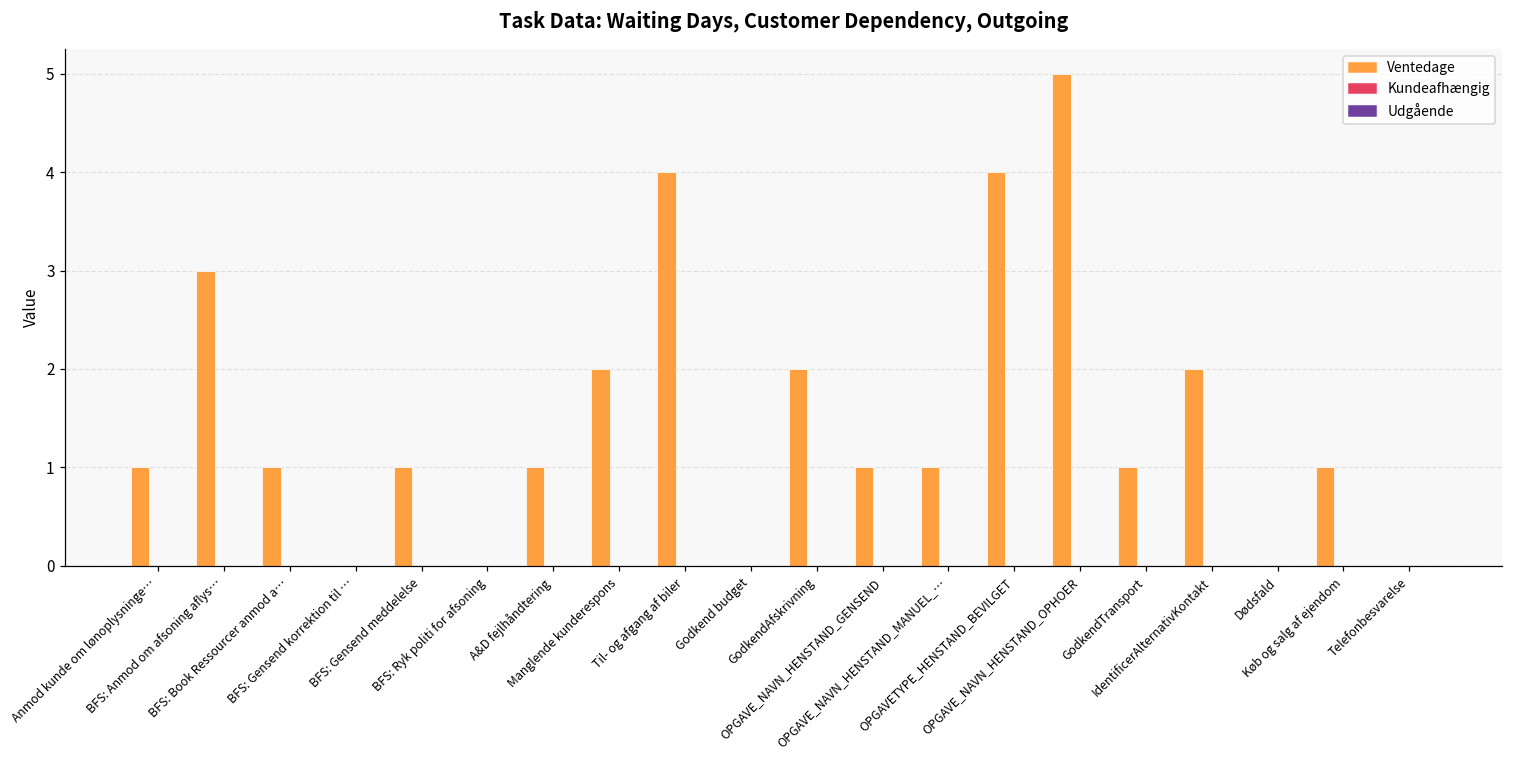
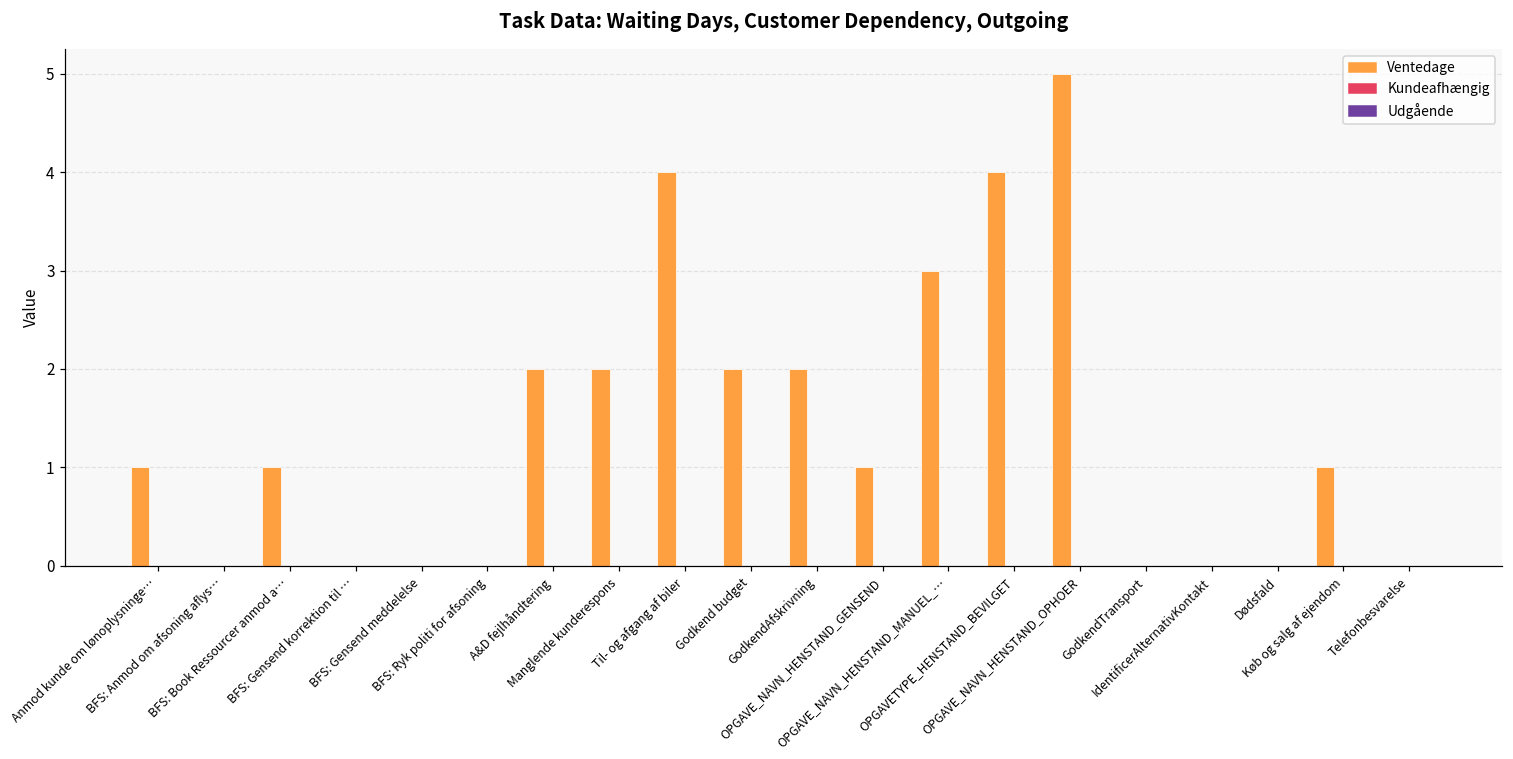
  {
    "Ventedage": {
      "Anmod kunde om lønoplysninge…": 1,
-     "BFS: Anmod om afsoning aflys…": 3,
+     "BFS: Anmod om afsoning aflys…": 0,
      "BFS: Book Ressourcer anmod a…": 1,
      "BFS: Gensend korrektion til …": 0,
-     "BFS: Gensend meddelelse": 1,
+     "BFS: Gensend meddelelse": 0,
      "BFS: Ryk politi for afsoning": 0,
-     "A&D fejlhåndtering": 1,
+     "A&D fejlhåndtering": 2,
      "Manglende kunderespons": 2,
      "Til- og afgang af biler": 4,
-     "Godkend budget": 0,
+     "Godkend budget": 2,
      "GodkendAfskrivning": 2,
      "OPGAVE_NAVN_HENSTAND_GENSEND": 1,
-     "OPGAVE_NAVN_HENSTAND_MANUEL_…": 1,
+     "OPGAVE_NAVN_HENSTAND_MANUEL_…": 3,
      "OPGAVETYPE_HENSTAND_BEVILGET": 4,
      "OPGAVE_NAVN_HENSTAND_OPHOER": 5,
-     "GodkendTransport": 1,
-     "IdentificerAlternativKontakt": 2,
+     "GodkendTransport": 0,
+     "IdentificerAlternativKontakt": 0,
      "Dødsfald": 0,
      "Køb og salg af ejendom": 1,
      "Telefonbesvarelse": 0
    },
    "Kundeafhængig": {
      "Anmod kunde om lønoplysninge…": 0,
      "BFS: Anmod om afsoning aflys…": 0,
      "BFS: Book Ressourcer anmod a…": 0,
      "BFS: Gensend korrektion til …": 0,
      "BFS: Gensend meddelelse": 0,
      "BFS: Ryk politi for afsoning": 0,
      "A&D fejlhåndtering": 0,
      "Manglende kunderespons": 0,
      "Til- og afgang af biler": 0,
      "Godkend budget": 0,
      "GodkendAfskrivning": 0,
      "OPGAVE_NAVN_HENSTAND_GENSEND": 0,
      "OPGAVE_NAVN_HENSTAND_MANUEL_…": 0,
      "OPGAVETYPE_HENSTAND_BEVILGET": 0,
      "OPGAVE_NAVN_HENSTAND_OPHOER": 0,
      "GodkendTransport": 0,
      "IdentificerAlternativKontakt": 0,
      "Dødsfald": 0,
      "Køb og salg af ejendom": 0,
      "Telefonbesvarelse": 0
    },
    "Udgående": {
      "Anmod kunde om lønoplysninge…": 0,
      "BFS: Anmod om afsoning aflys…": 0,
      "BFS: Book Ressourcer anmod a…": 0,
      "BFS: Gensend korrektion til …": 0,
      "BFS: Gensend meddelelse": 0,
      "BFS: Ryk politi for afsoning": 0,
      "A&D fejlhåndtering": 0,
      "Manglende kunderespons": 0,
      "Til- og afgang af biler": 0,
      "Godkend budget": 0,
      "GodkendAfskrivning": 0,
      "OPGAVE_NAVN_HENSTAND_GENSEND": 0,
      "OPGAVE_NAVN_HENSTAND_MANUEL_…": 0,
      "OPGAVETYPE_HENSTAND_BEVILGET": 0,
      "OPGAVE_NAVN_HENSTAND_OPHOER": 0,
      "GodkendTransport": 0,
      "IdentificerAlternativKontakt": 0,
      "Dødsfald": 0,
      "Køb og salg af ejendom": 0,
      "Telefonbesvarelse": 0
    }
  }
